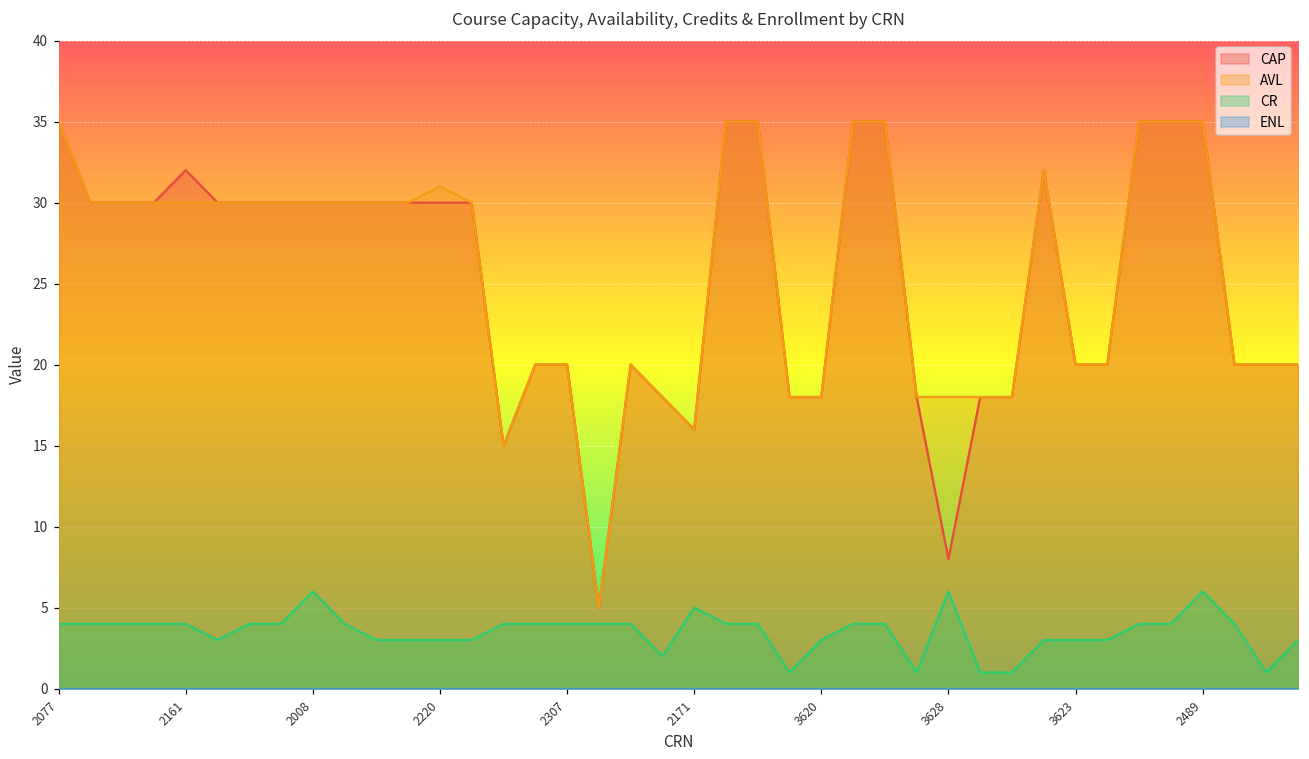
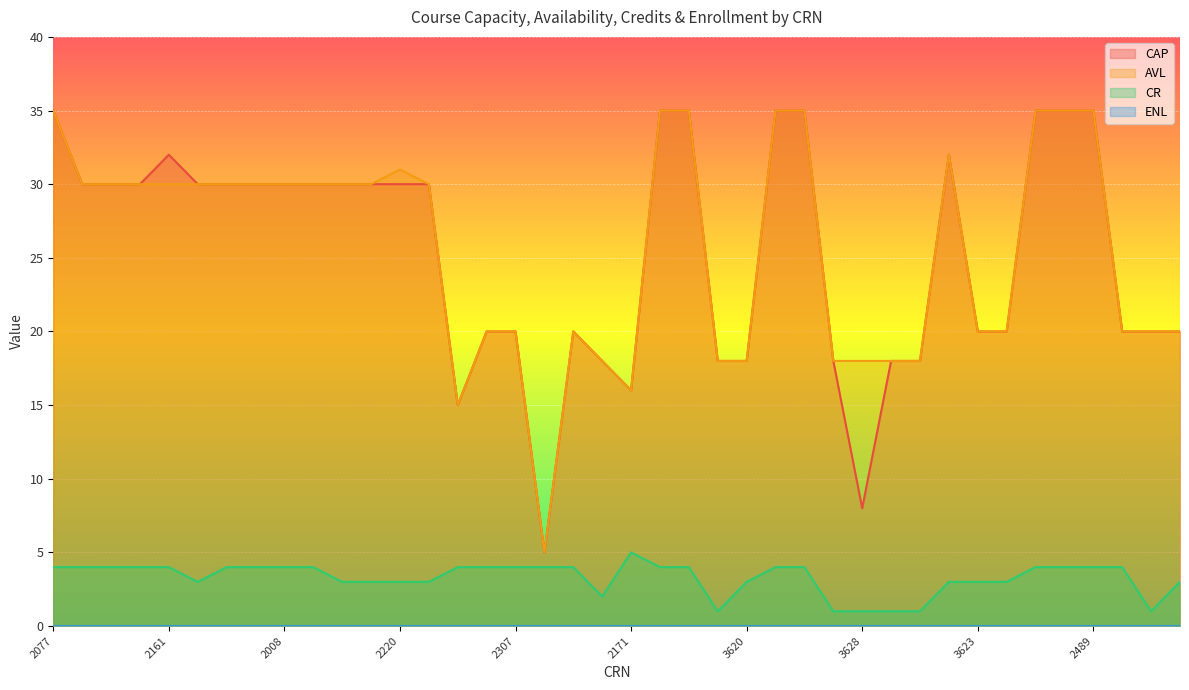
  {
    "CR": {
      "2077": 4,
      "2161": 4,
-     "2008": 6,
+     "2008": 4,
      "2220": 3,
      "2307": 4,
      "2171": 5,
      "3620": 3,
-     "3628": 6,
+     "3628": 1,
      "3623": 3,
-     "2489": 6
+     "2489": 4
    },
    "ENL": {
      "2077": 0,
      "2161": 0,
      "2008": 0,
      "2220": 0,
      "2307": 0,
      "2171": 0,
      "3620": 0,
      "3628": 0,
      "3623": 0,
      "2489": 0
    }
  }
